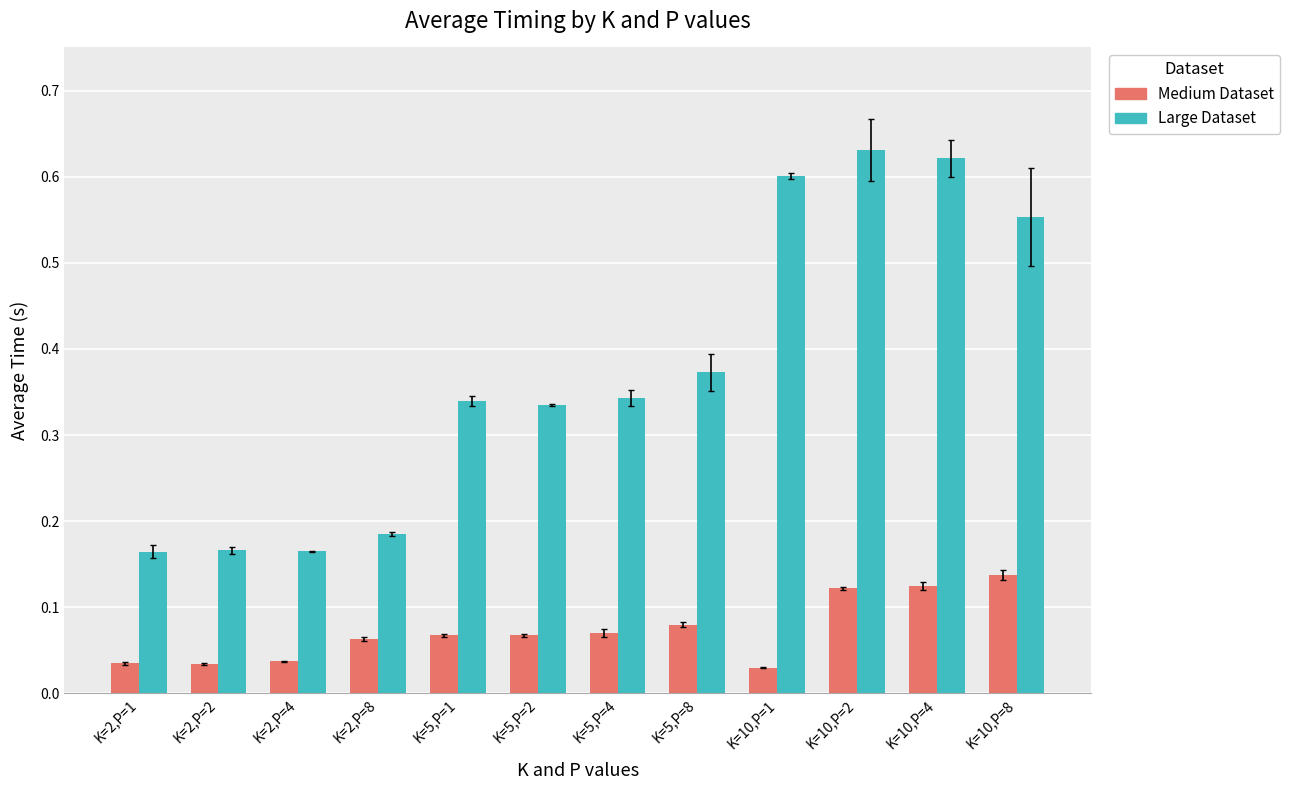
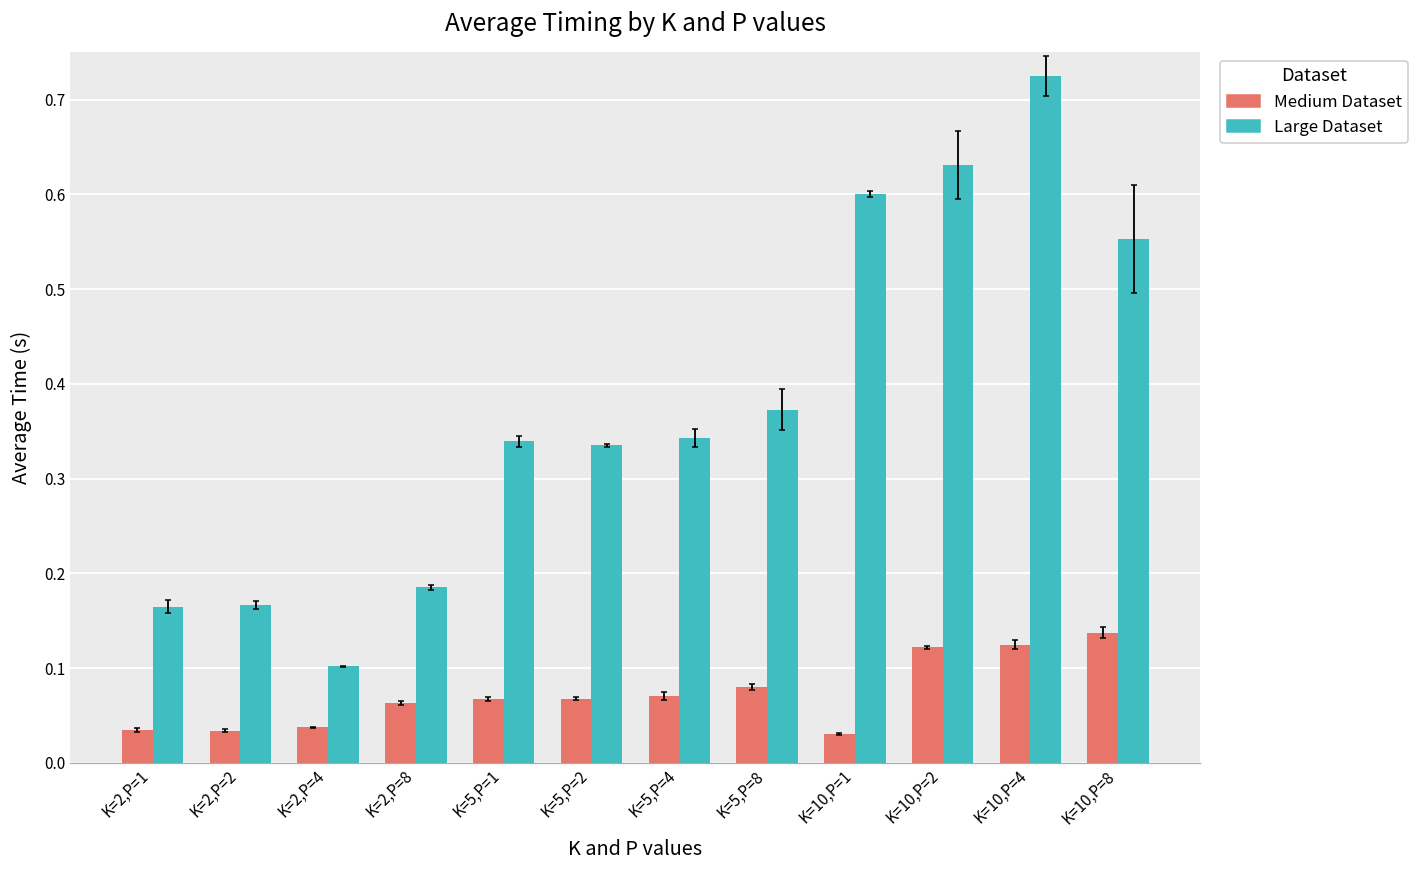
  {
    "Medium Dataset": {
      "K=2,P=1": 0.03,
      "K=2,P=2": 0.03,
      "K=2,P=4": 0.04,
      "K=2,P=8": 0.06,
      "K=5,P=1": 0.07,
      "K=5,P=2": 0.07,
      "K=5,P=4": 0.07,
      "K=5,P=8": 0.08,
      "K=10,P=1": 0.03,
      "K=10,P=2": 0.12,
      "K=10,P=4": 0.12,
      "K=10,P=8": 0.14
    },
    "Large Dataset": {
      "K=2,P=1": 0.16,
      "K=2,P=2": 0.17,
-     "K=2,P=4": 0.16,
+     "K=2,P=4": 0.10,
      "K=2,P=8": 0.19,
      "K=5,P=1": 0.34,
      "K=5,P=2": 0.33,
      "K=5,P=4": 0.34,
      "K=5,P=8": 0.37,
      "K=10,P=1": 0.60,
      "K=10,P=2": 0.63,
-     "K=10,P=4": 0.62,
+     "K=10,P=4": 0.72,
      "K=10,P=8": 0.55
    }
  }
